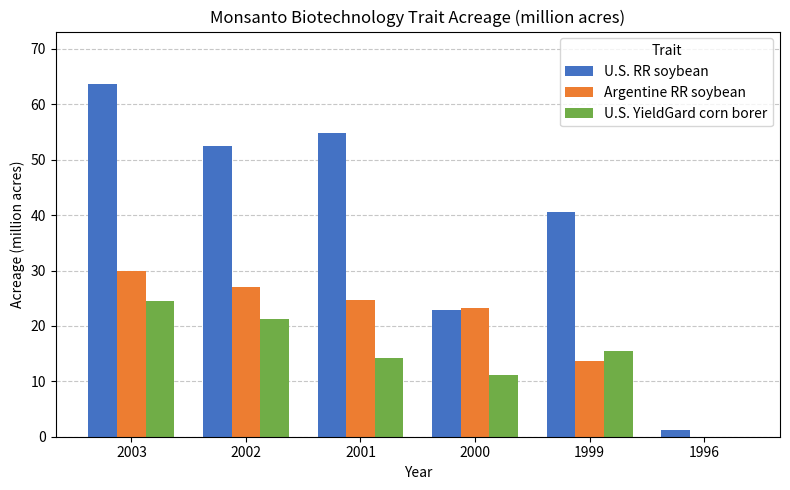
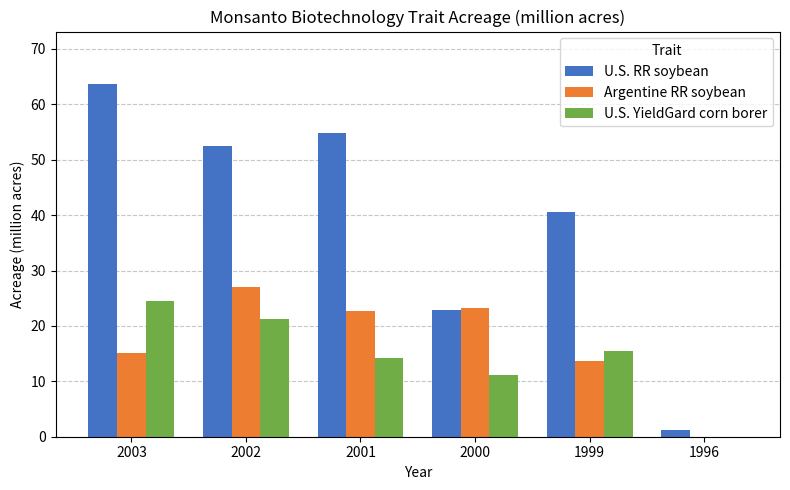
  {
    "U.S. RR soybean": {
      "2003": 64,
      "2002": 53,
      "2001": 55,
      "2000": 23,
      "1999": 41,
      "1996": 1
    },
    "Argentine RR soybean": {
-     "2003": 30,
+     "2003": 15,
      "2002": 27,
-     "2001": 25,
+     "2001": 23,
      "2000": 23,
      "1999": 14,
      "1996": 0
    },
    "U.S. YieldGard corn borer": {
      "2003": 25,
      "2002": 21,
      "2001": 14,
      "2000": 11,
      "1999": 15,
      "1996": 0
    }
  }
